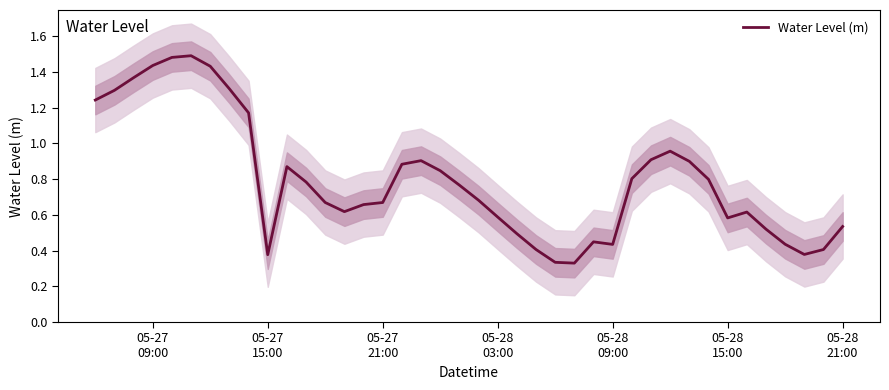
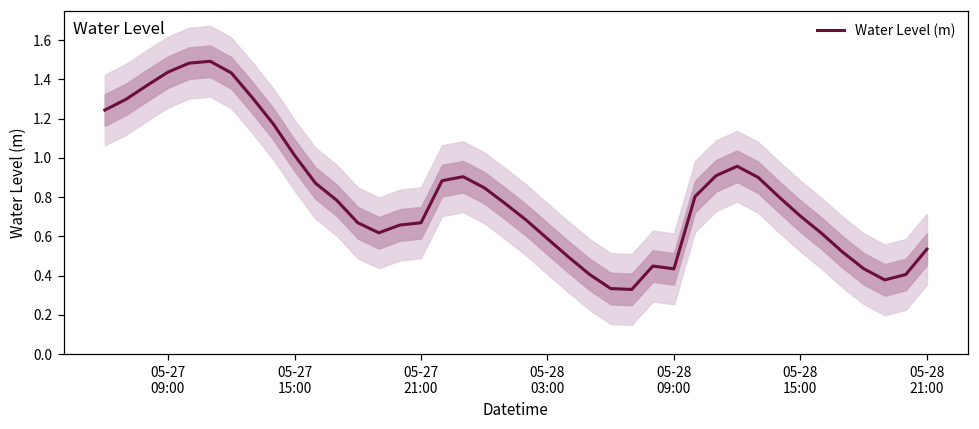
  {
    "Water Level (m)": {
      "05-27 09:00": 1.44,
-     "05-27 15:00": 0.38,
+     "05-27 15:00": 1.01,
      "05-27 21:00": 0.67,
      "05-28 03:00": 0.59,
      "05-28 09:00": 0.43,
-     "05-28 15:00": 0.58,
+     "05-28 15:00": 0.70,
      "05-28 21:00": 0.54
    }
  }
